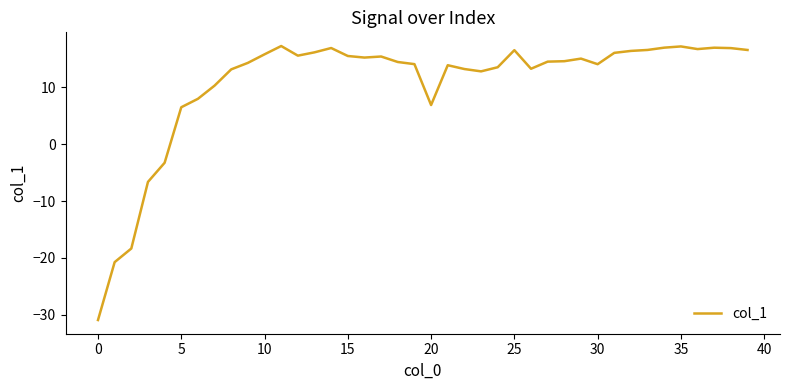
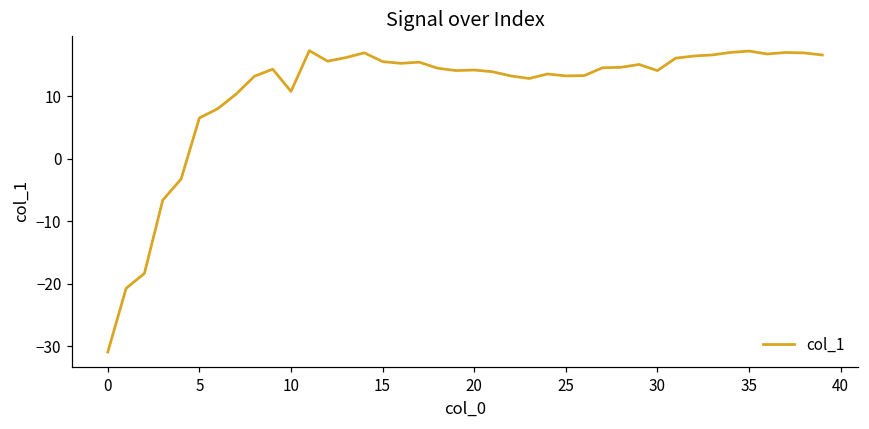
  {
    "0": -31,
    "5": 7,
-   "10": 16,
+   "10": 11,
    "15": 16,
-   "20": 7,
-   "25": 17,
+   "20": 14,
+   "25": 13,
    "30": 14,
    "35": 17
  }
